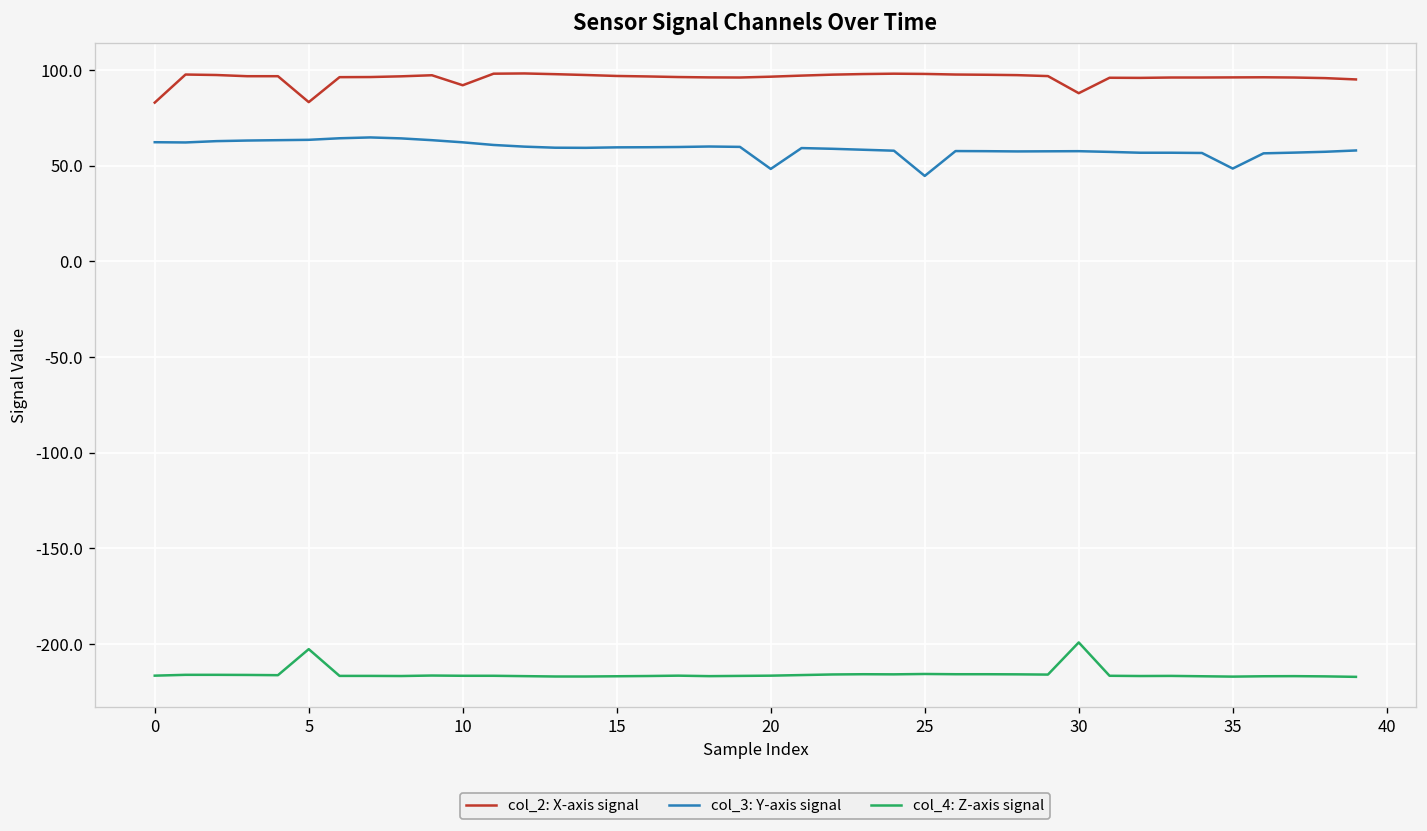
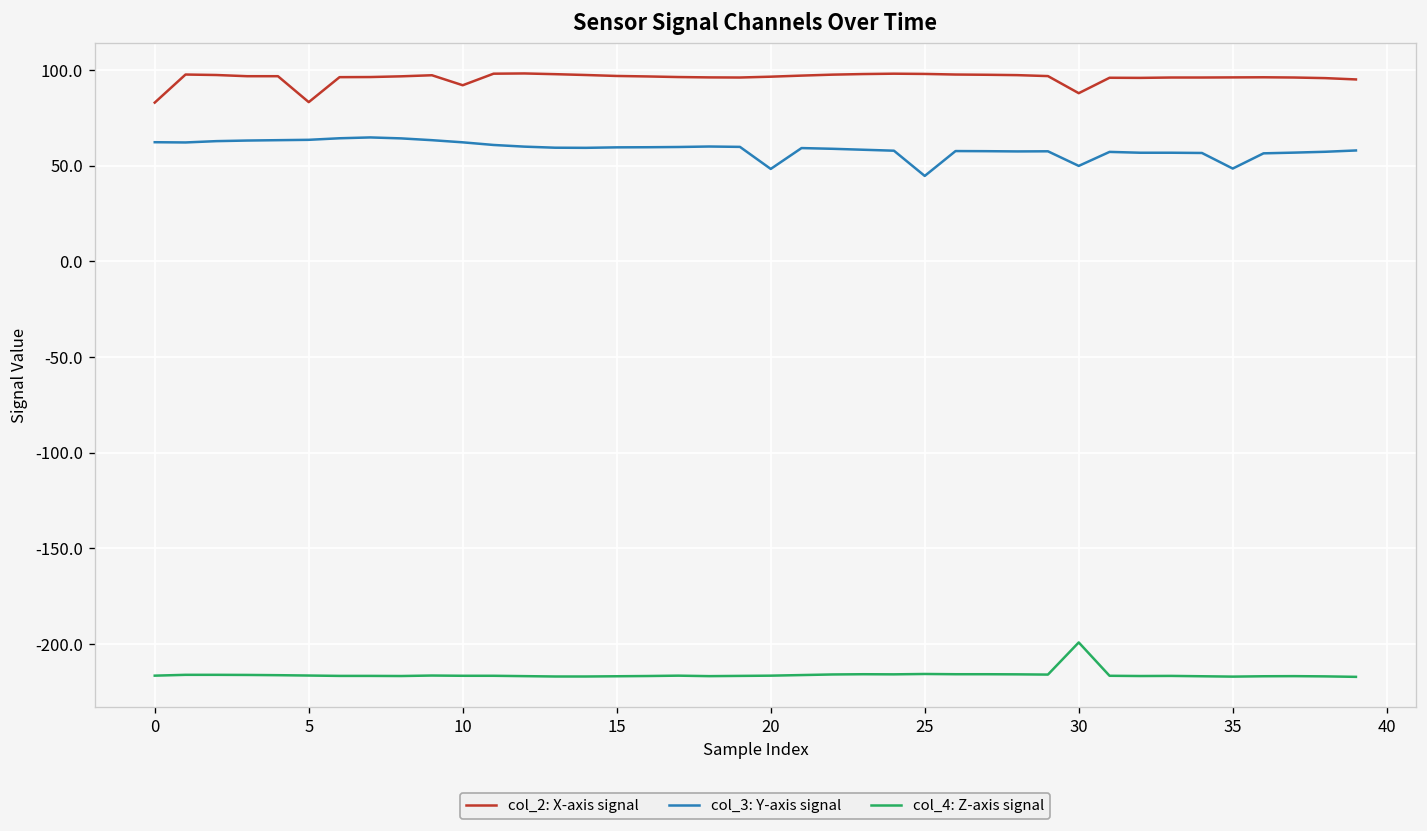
  {
    "col_2: X-axis signal": {
      "0": 83,
      "5": 83,
      "10": 92,
      "15": 97,
      "20": 97,
      "25": 98,
      "30": 88,
      "35": 96
    },
    "col_3: Y-axis signal": {
      "0": 62,
      "5": 64,
      "10": 62,
      "15": 60,
      "20": 48,
      "25": 45,
-     "30": 58,
+     "30": 50,
      "35": 48
    },
    "col_4: Z-axis signal": {
      "0": -217,
-     "5": -203,
+     "5": -217,
      "10": -217,
      "15": -217,
      "20": -217,
      "25": -216,
      "30": -199,
      "35": -217
    }
  }
